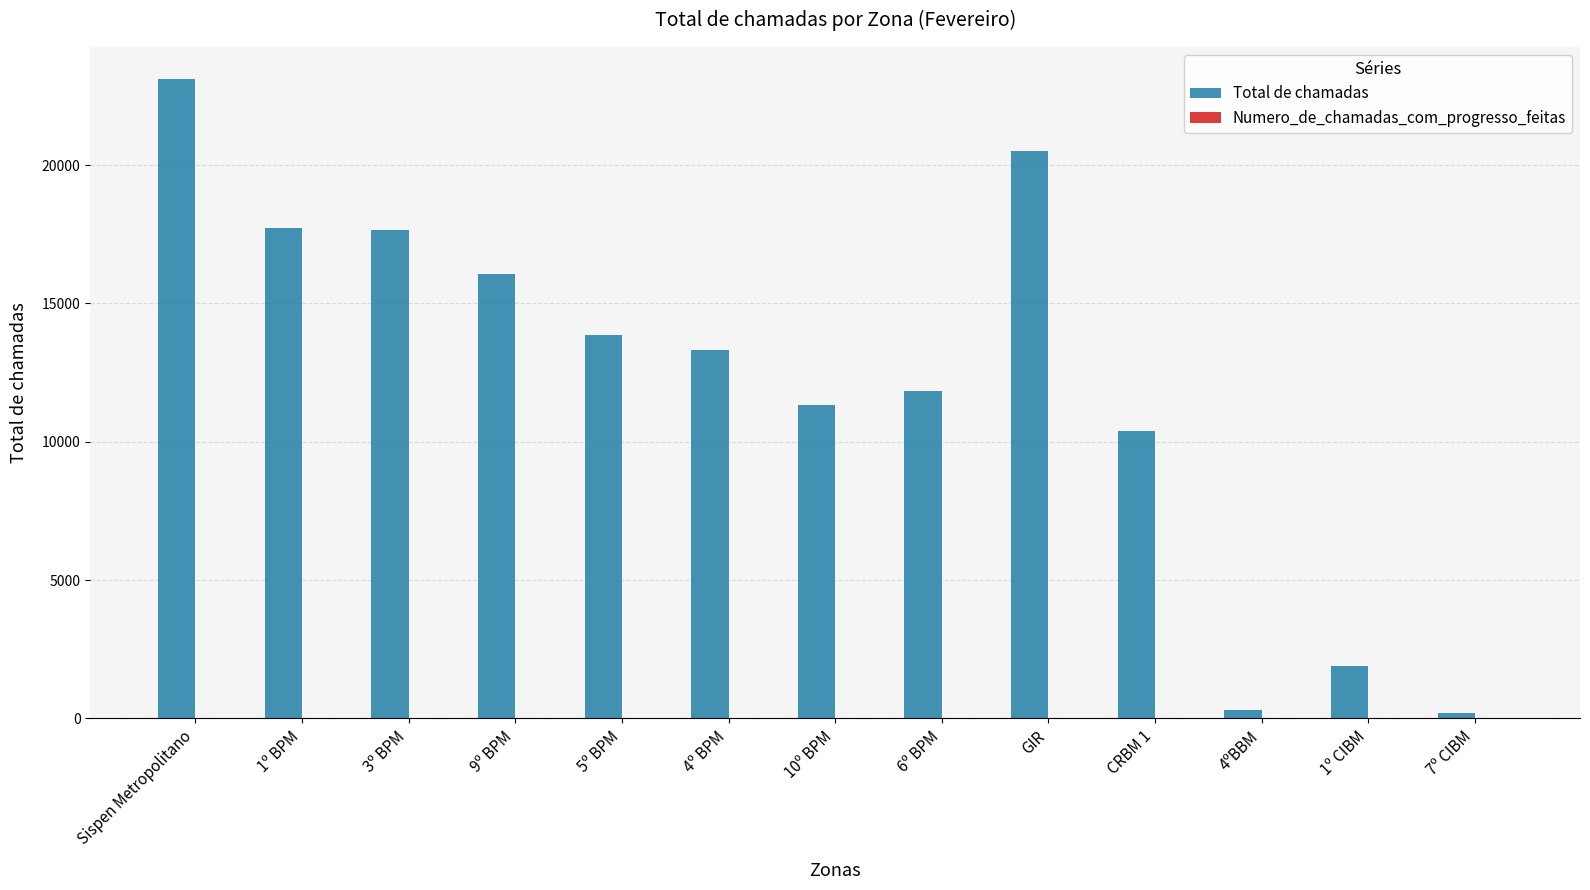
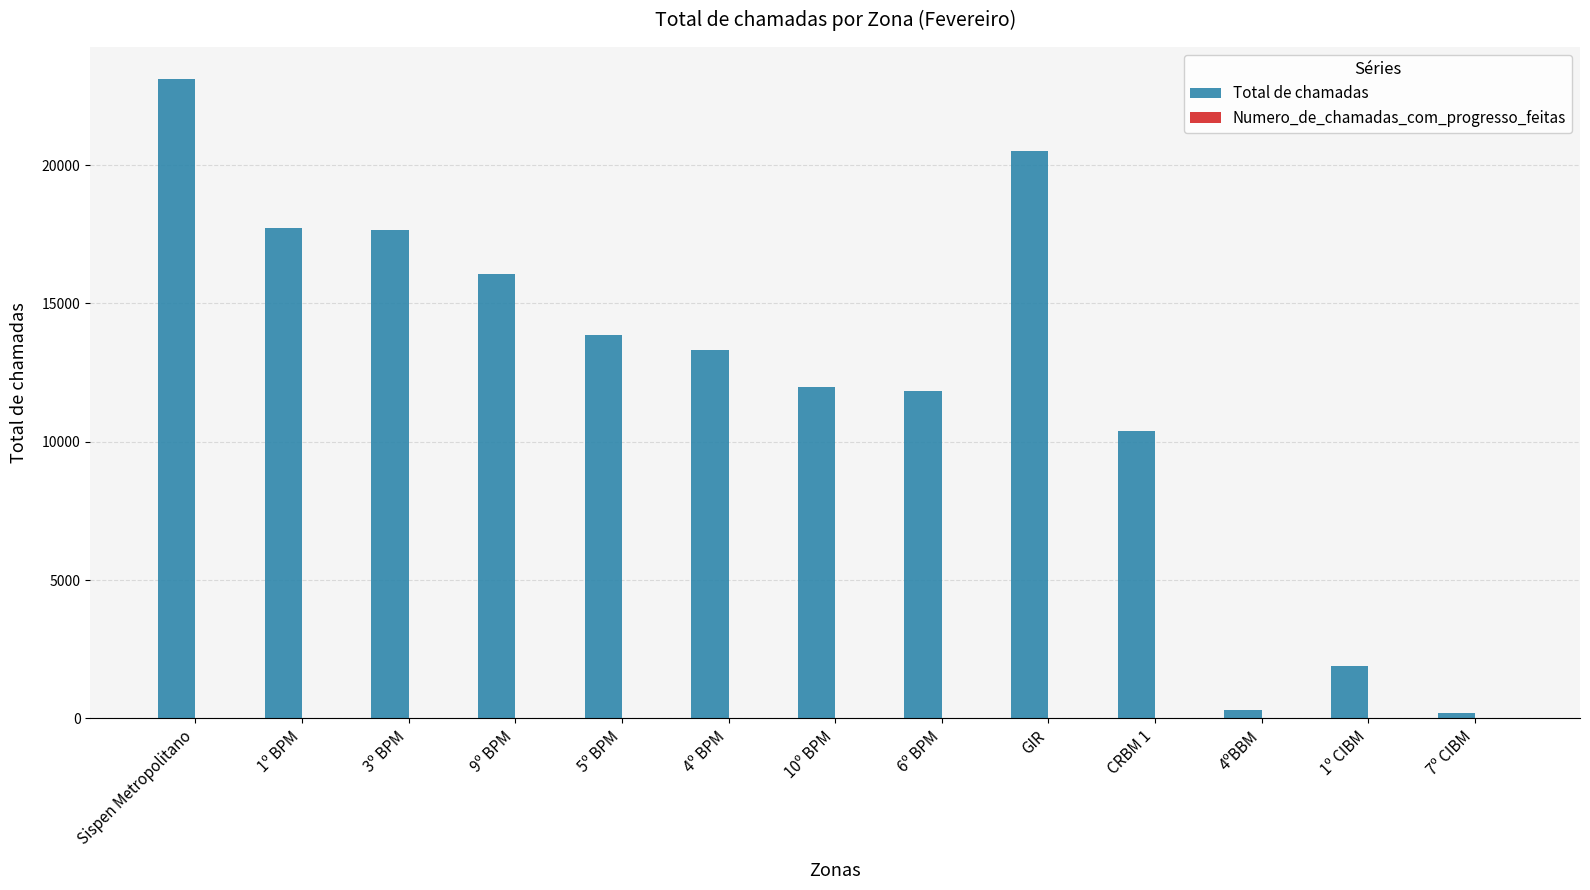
  {
    "Total de chamadas": {
      "Sispen Metropolitano": 23100,
      "1º BPM": 17700,
      "3º BPM": 17700,
      "9º BPM": 16100,
      "5º BPM": 13900,
      "4º BPM": 13300,
-     "10º BPM": 11300,
+     "10º BPM": 12000,
      "6º BPM": 11800,
      "GIR": 20500,
      "CRBM 1": 10400,
      "4ºBBM": 300,
      "1º CIBM": 1900,
      "7º CIBM": 200
    },
    "Numero_de_chamadas_com_progresso_feitas": {
      "Sispen Metropolitano": 0,
      "1º BPM": 0,
      "3º BPM": 0,
      "9º BPM": 0,
      "5º BPM": 0,
      "4º BPM": 0,
      "10º BPM": 0,
      "6º BPM": 0,
      "GIR": 0,
      "CRBM 1": 0,
      "4ºBBM": 0,
      "1º CIBM": 0,
      "7º CIBM": 0
    }
  }
